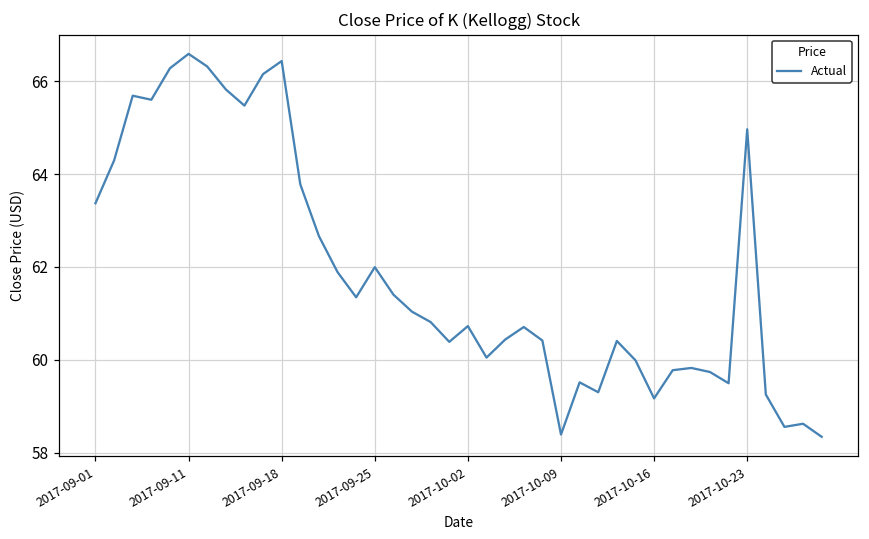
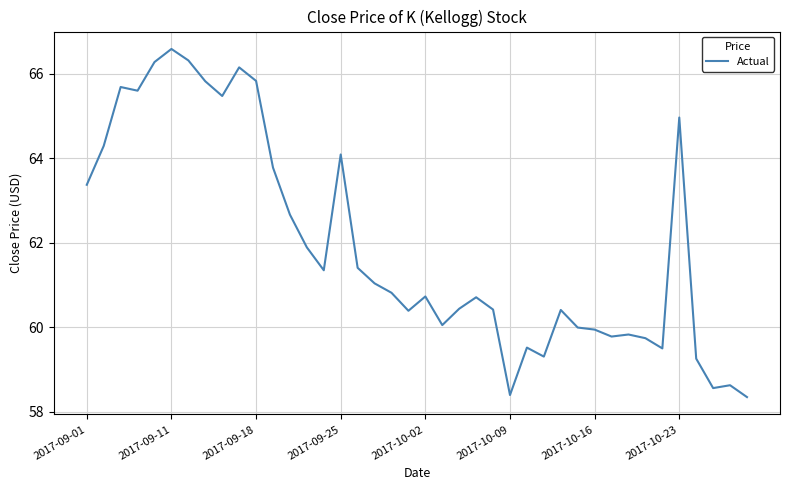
  {
    "2017-09-01": 63.4,
    "2017-09-11": 66.6,
-   "2017-09-18": 66.4,
-   "2017-09-25": 62.0,
+   "2017-09-18": 65.8,
+   "2017-09-25": 64.1,
    "2017-10-02": 60.7,
    "2017-10-09": 58.4,
-   "2017-10-16": 59.2,
+   "2017-10-16": 59.9,
    "2017-10-23": 65.0
  }
